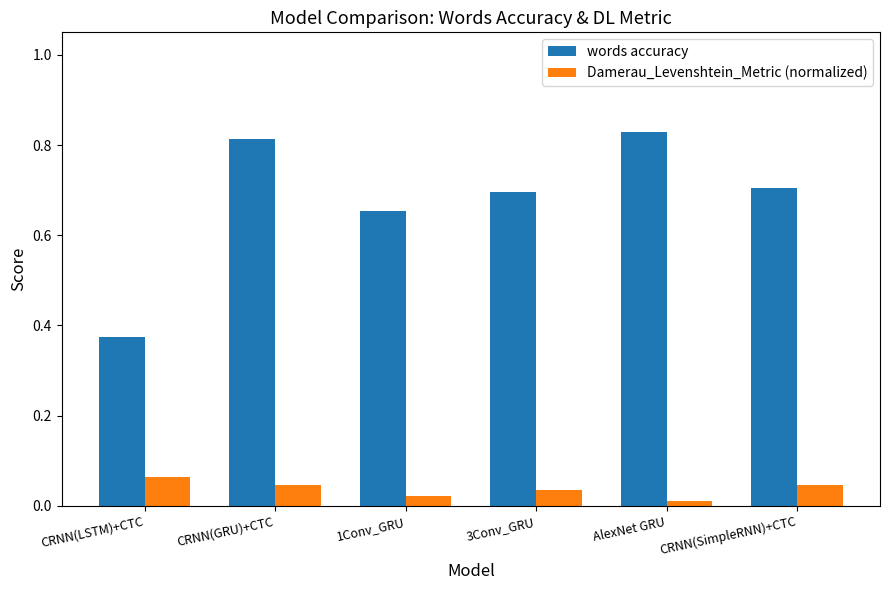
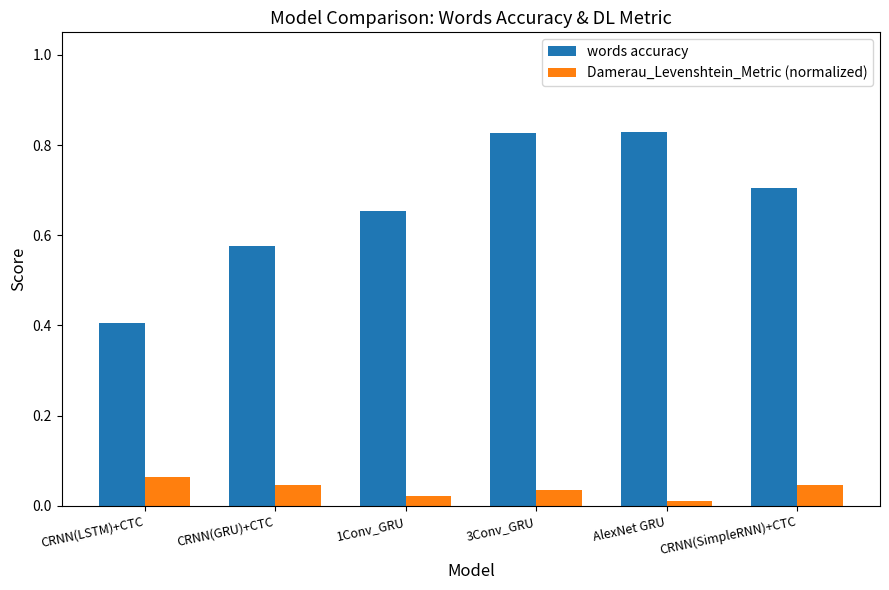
  {
    "words accuracy": {
-     "CRNN(LSTM)+CTC": 0.37,
-     "CRNN(GRU)+CTC": 0.81,
+     "CRNN(LSTM)+CTC": 0.41,
+     "CRNN(GRU)+CTC": 0.58,
      "1Conv_GRU": 0.65,
-     "3Conv_GRU": 0.70,
+     "3Conv_GRU": 0.83,
      "AlexNet GRU": 0.83,
      "CRNN(SimpleRNN)+CTC": 0.70
    },
    "Damerau_Levenshtein_Metric (normalized)": {
      "CRNN(LSTM)+CTC": 0.06,
      "CRNN(GRU)+CTC": 0.05,
      "1Conv_GRU": 0.02,
      "3Conv_GRU": 0.03,
      "AlexNet GRU": 0.01,
      "CRNN(SimpleRNN)+CTC": 0.05
    }
  }
